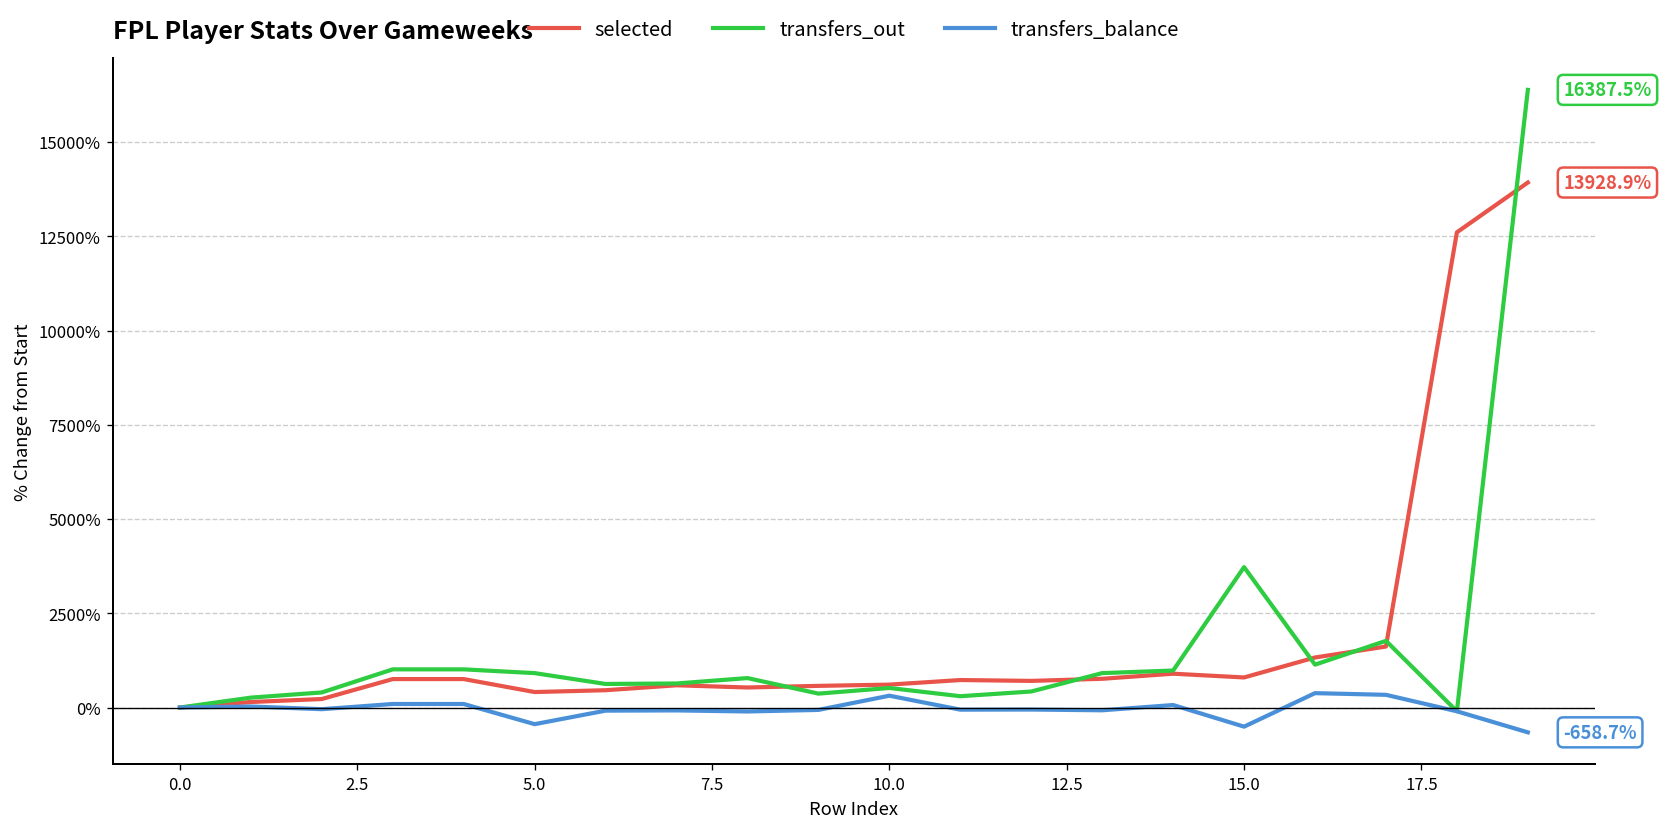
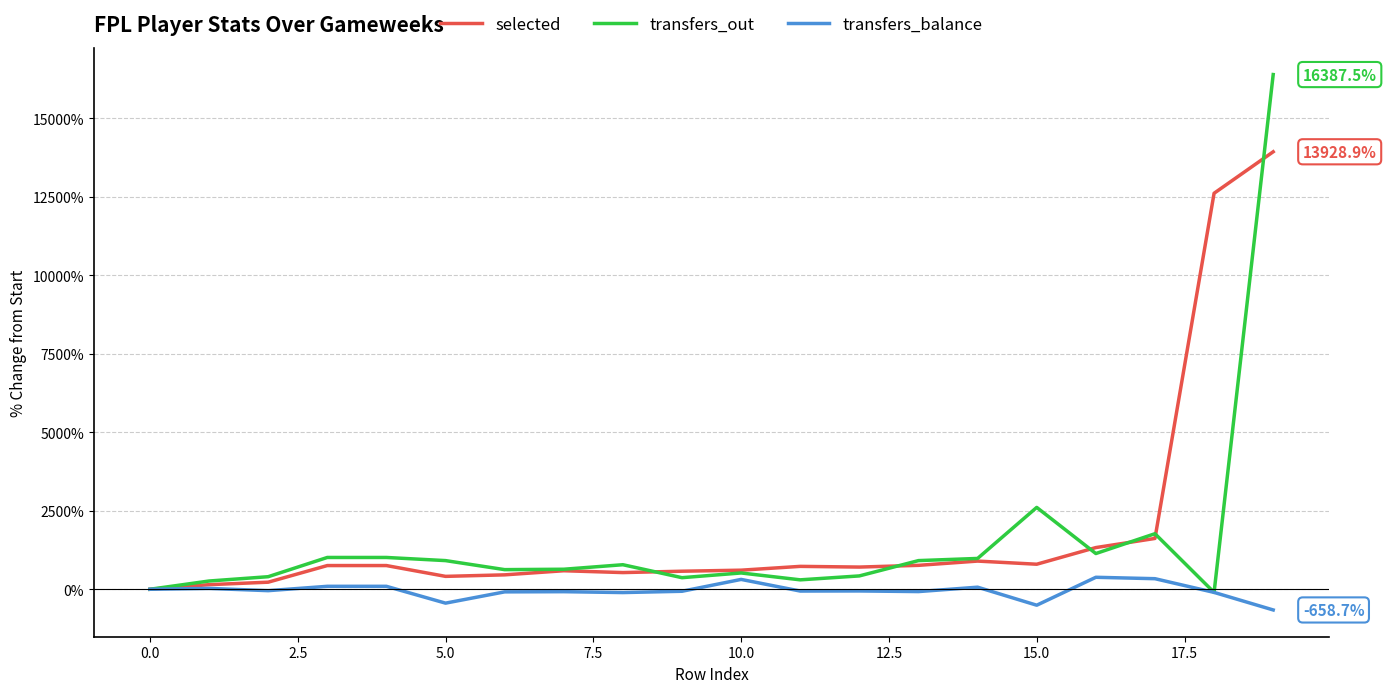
  {
    "selected": {
      "5.0": "400%",
      "10.0": "600%",
      "15.0": "800%"
    },
    "transfers_out": {
      "5.0": "900%",
      "10.0": "500%",
-     "15.0": "3700%"
+     "15.0": "2600%"
    },
    "transfers_balance": {
      "5.0": "-400%",
      "10.0": "300%",
      "15.0": "-500%"
    }
  }
